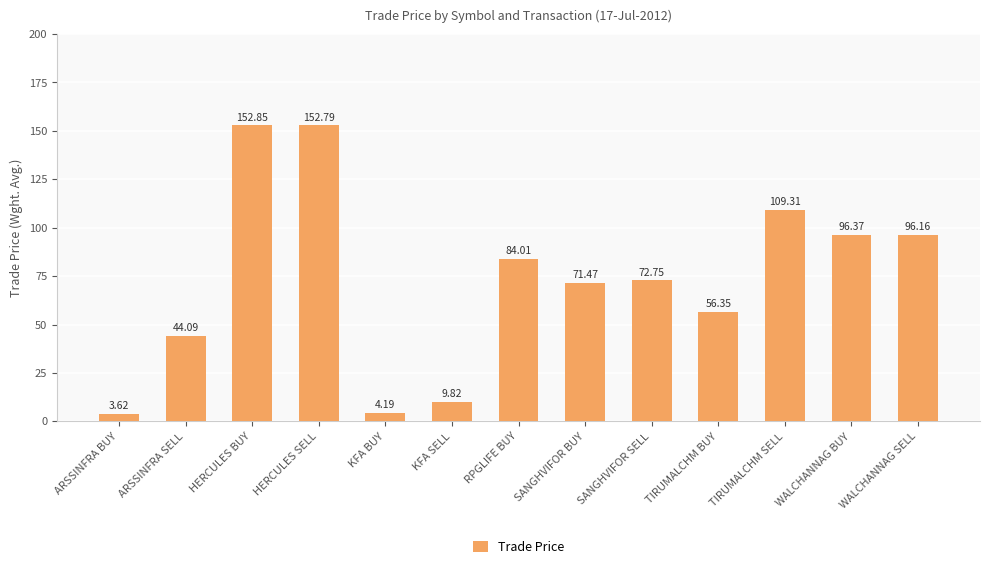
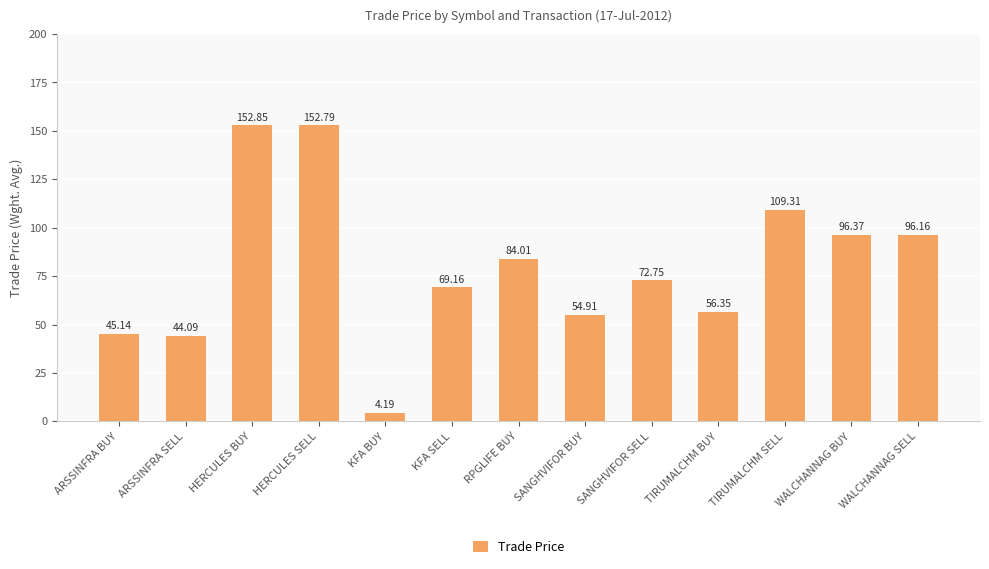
  {
-   "ARSSINFRA BUY": 3.62,
+   "ARSSINFRA BUY": 45.14,
    "ARSSINFRA SELL": 44.09,
    "HERCULES BUY": 152.85,
    "HERCULES SELL": 152.79,
    "KFA BUY": 4.19,
-   "KFA SELL": 9.82,
+   "KFA SELL": 69.16,
    "RPGLIFE BUY": 84.01,
-   "SANGHVIFOR BUY": 71.47,
+   "SANGHVIFOR BUY": 54.91,
    "SANGHVIFOR SELL": 72.75,
    "TIRUMALCHM BUY": 56.35,
    "TIRUMALCHM SELL": 109.31,
    "WALCHANNAG BUY": 96.37,
    "WALCHANNAG SELL": 96.16
  }
